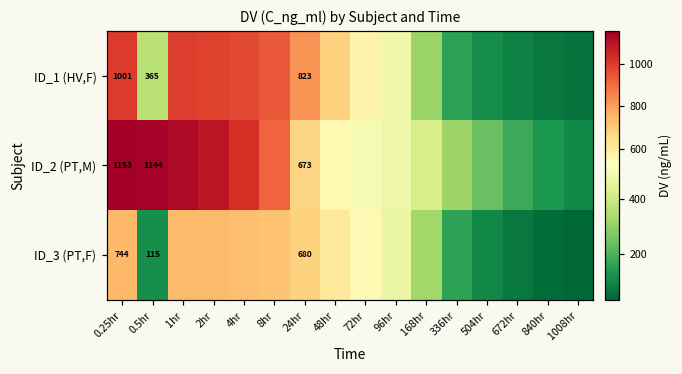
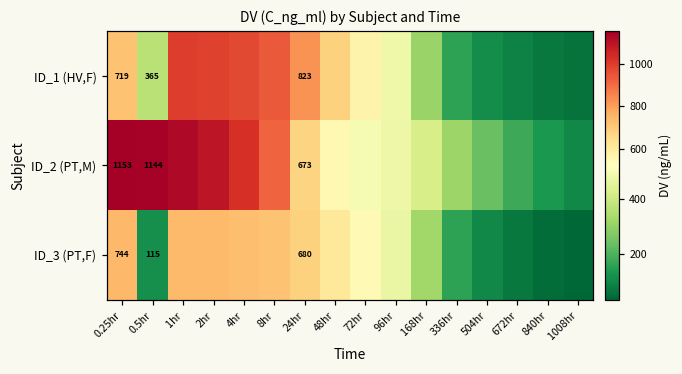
  {
    "ID_1 (HV,F)": {
-     "0.25hr": 1001,
+     "0.25hr": 719,
      "0.5hr": 365,
      "24hr": 823
    },
    "ID_2 (PT,M)": {
      "0.25hr": 1153,
      "0.5hr": 1144,
      "24hr": 673
    },
    "ID_3 (PT,F)": {
      "0.25hr": 744,
      "0.5hr": 115,
      "24hr": 680
    }
  }
